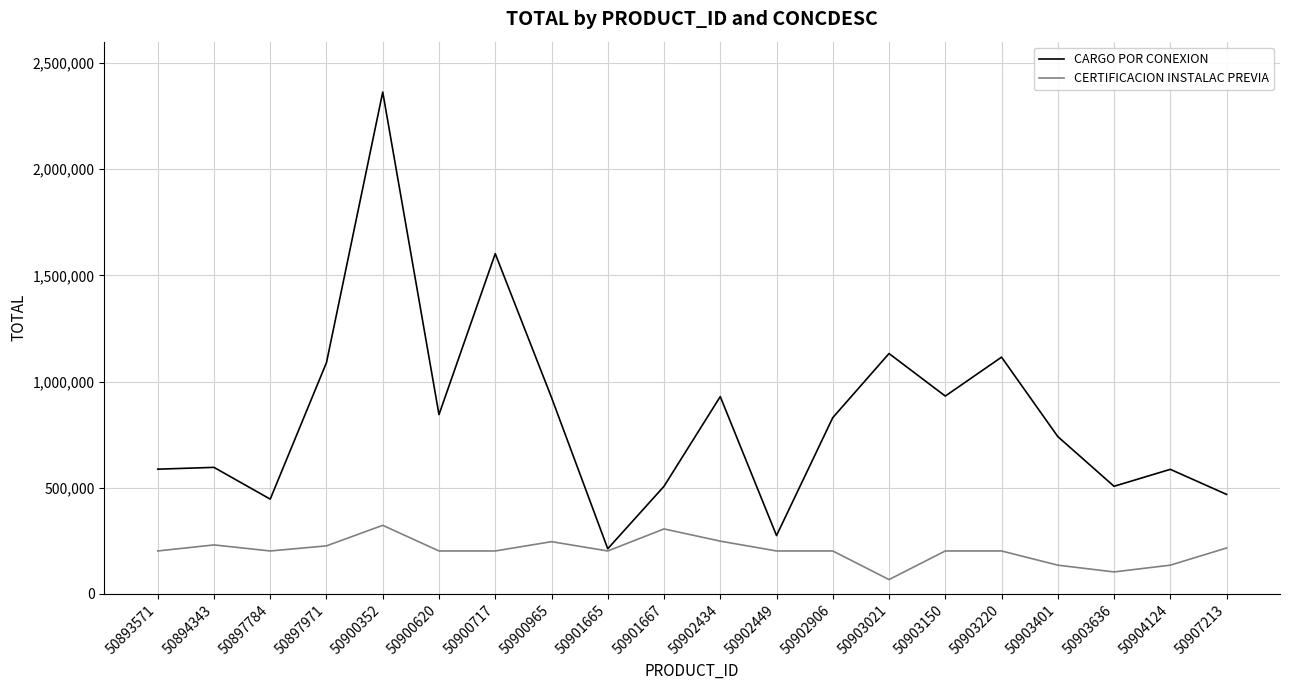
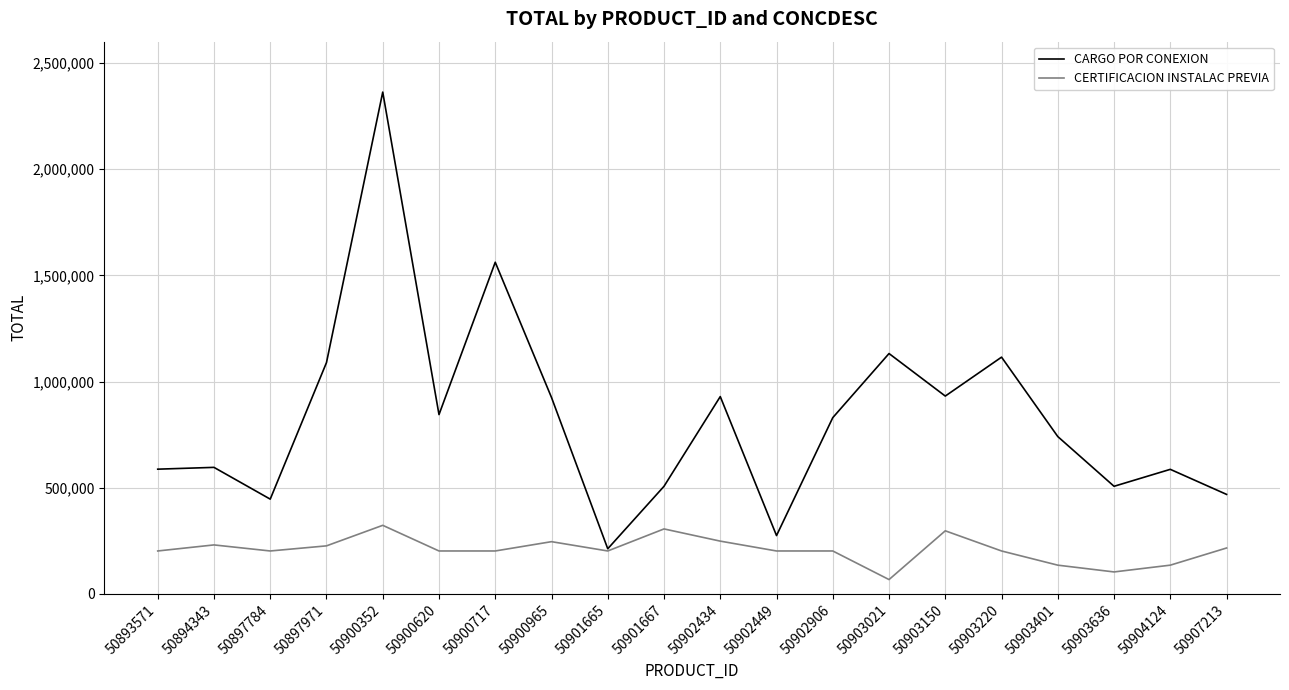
  {
    "CARGO POR CONEXION": {
      "50893571": "590,000",
      "50894343": "600,000",
      "50897784": "450,000",
      "50897971": "1,090,000",
      "50900352": "2,360,000",
      "50900620": "840,000",
-     "50900717": "1,600,000",
+     "50900717": "1,560,000",
      "50900965": "930,000",
      "50901667": "510,000",
      "50902434": "930,000",
      "50902449": "270,000",
      "50902906": "830,000",
      "50903021": "1,130,000",
      "50903150": "930,000",
      "50903220": "1,110,000",
      "50903401": "740,000",
      "50903636": "510,000",
      "50904124": "590,000",
      "50907213": "470,000"
    },
    "CERTIFICACION INSTALAC PREVIA": {
      "50893571": "200,000",
      "50894343": "230,000",
      "50897784": "200,000",
      "50897971": "230,000",
      "50900352": "320,000",
      "50900620": "200,000",
      "50900717": "200,000",
      "50900965": "250,000",
      "50901667": "310,000",
      "50902434": "250,000",
      "50902449": "200,000",
      "50902906": "200,000",
      "50903021": "70,000",
-     "50903150": "200,000",
+     "50903150": "300,000",
      "50903220": "200,000",
      "50903401": "140,000",
      "50903636": "100,000",
      "50904124": "140,000",
      "50907213": "220,000"
    }
  }
